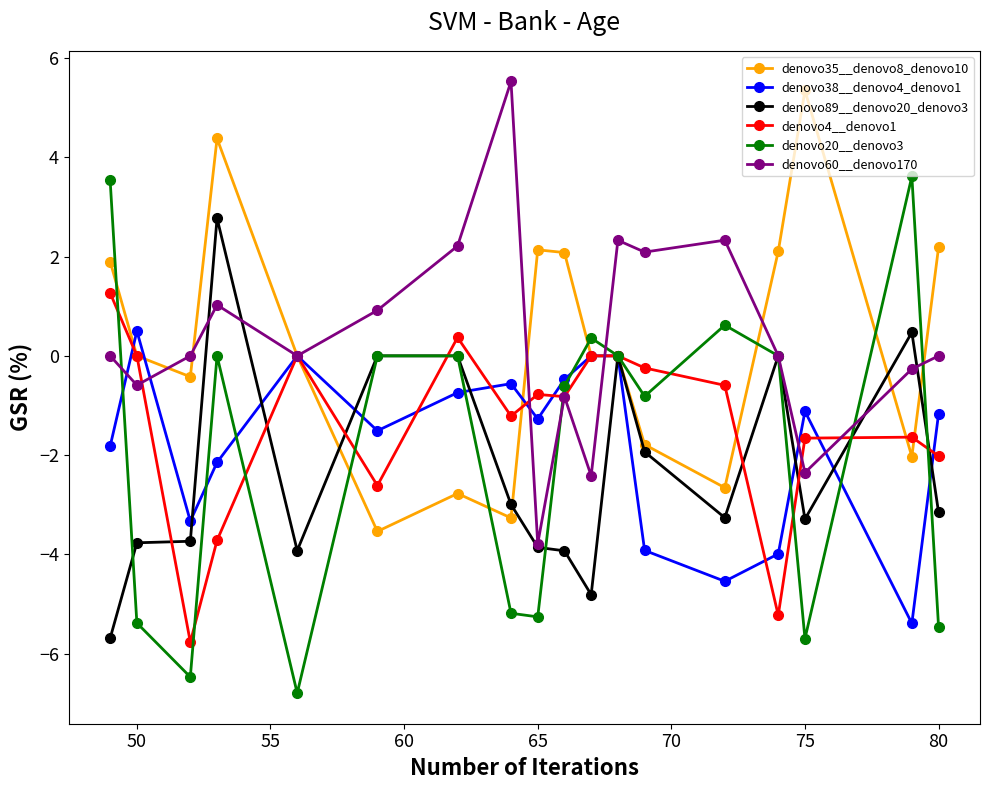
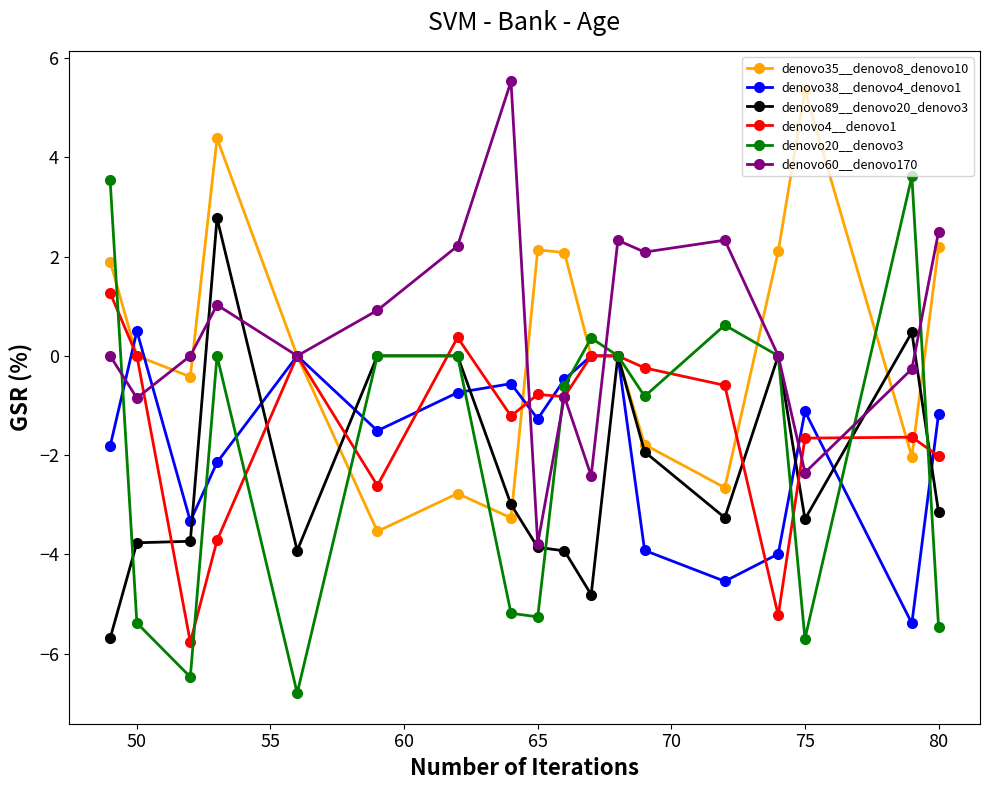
  {
    "denovo35__denovo8_denovo10": {
      "65": 2.1,
      "80": 2.2
    },
    "denovo38__denovo4_denovo1": {
      "50": 0.5,
      "65": -1.3,
      "75": -1.1,
      "80": -1.2
    },
    "denovo89__denovo20_denovo3": {
      "50": -3.8,
      "65": -3.9,
      "75": -3.3,
      "80": -3.2
    },
    "denovo4__denovo1": {
      "65": -0.8,
      "75": -1.7,
      "80": -2.0
    },
    "denovo20__denovo3": {
      "50": -5.4,
      "65": -5.3,
      "75": -5.7,
      "80": -5.5
    },
    "denovo60__denovo170": {
-     "50": -0.6,
+     "50": -0.8,
      "65": -3.8,
      "75": -2.4,
-     "80": 0.0
+     "80": 2.5
    }
  }
